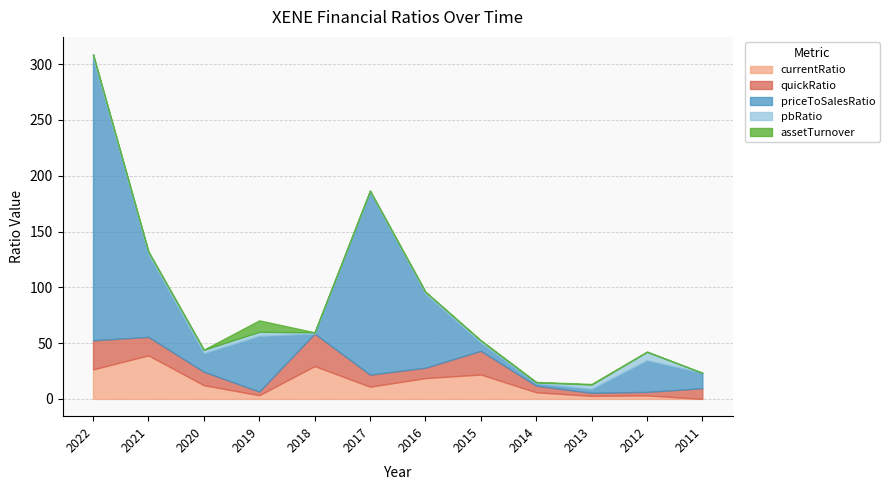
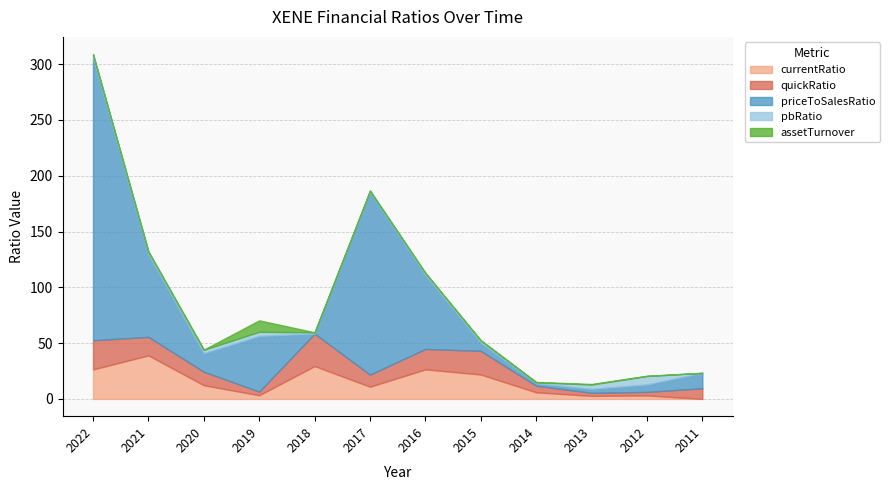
  {
    "currentRatio": {
      "2022": 26,
      "2021": 39,
      "2020": 12,
      "2019": 3,
      "2018": 29,
      "2017": 11,
-     "2016": 19,
+     "2016": 27,
      "2015": 22,
      "2014": 6,
      "2013": 3,
      "2012": 3,
      "2011": 0
    },
    "quickRatio": {
      "2022": 26,
      "2021": 17,
      "2020": 12,
      "2019": 3,
      "2017": 11,
-     "2016": 9,
+     "2016": 18,
      "2015": 21,
      "2013": 3,
      "2012": 3,
      "2011": 10
    },
    "priceToSalesRatio": {
      "2022": 253,
      "2021": 74,
      "2020": 17,
      "2019": 50,
      "2013": 3,
-     "2012": 28
+     "2012": 7
    },
    "pbRatio": {
      "2019": 4
    },
    "assetTurnover": {
      "2019": 10
    }
  }
